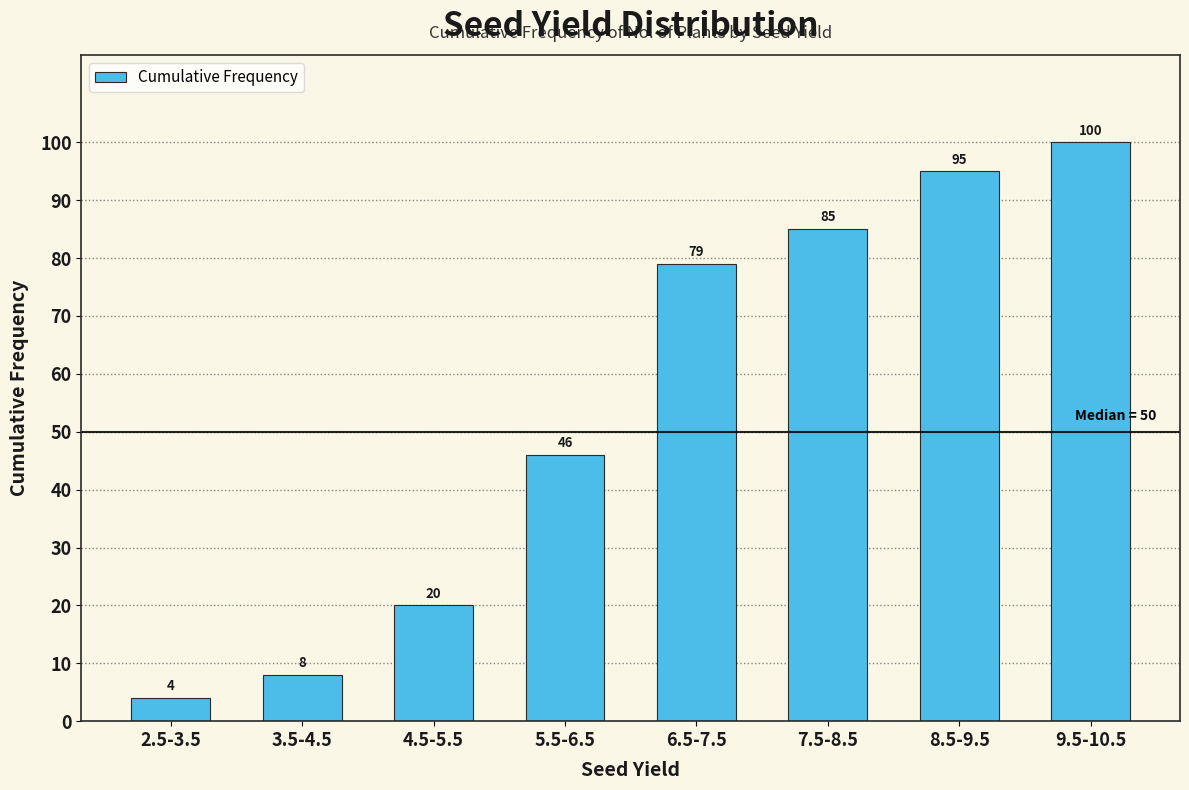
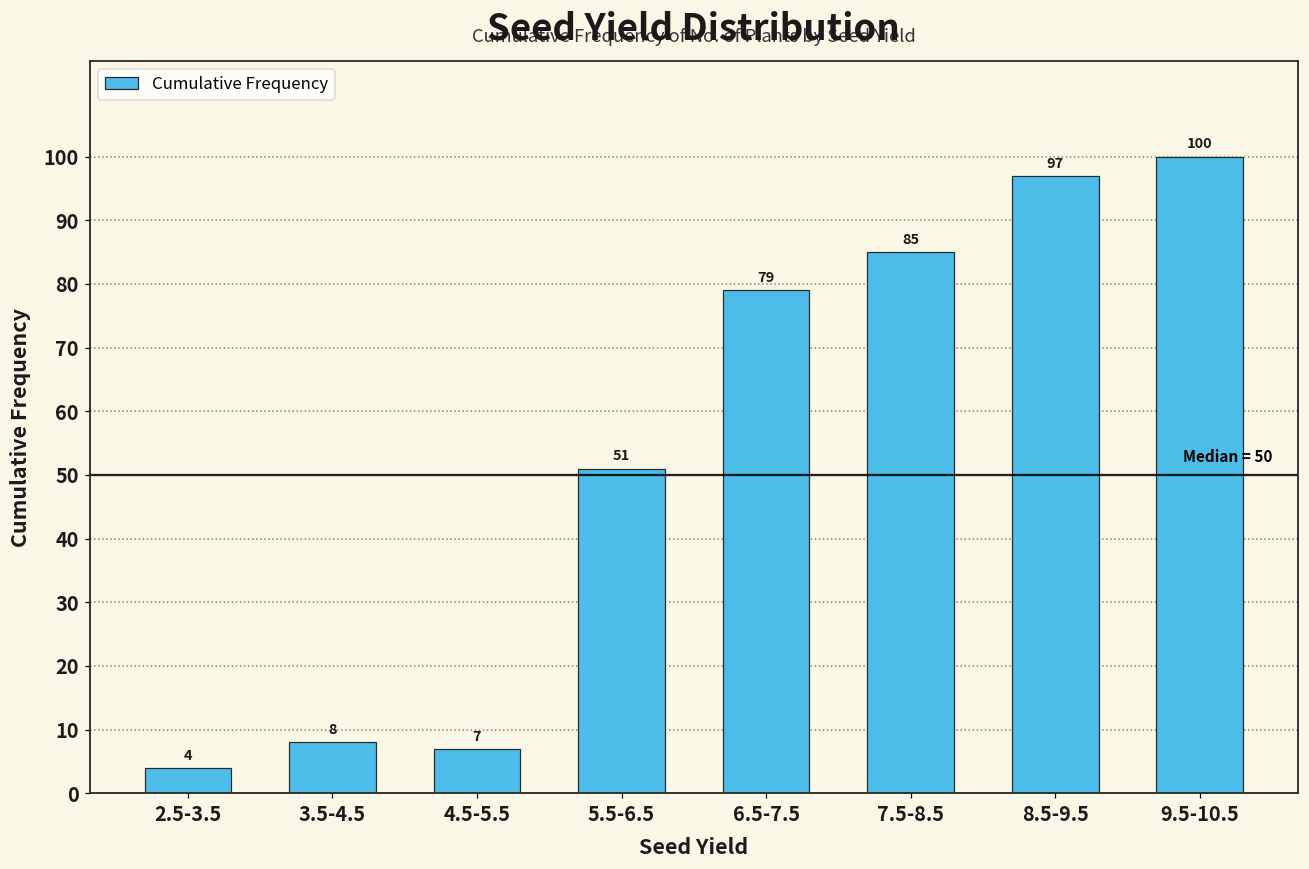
  {
    "2.5-3.5": 4,
    "3.5-4.5": 8,
-   "4.5-5.5": 20,
-   "5.5-6.5": 46,
+   "4.5-5.5": 7,
+   "5.5-6.5": 51,
    "6.5-7.5": 79,
    "7.5-8.5": 85,
-   "8.5-9.5": 95,
+   "8.5-9.5": 97,
    "9.5-10.5": 100
  }
